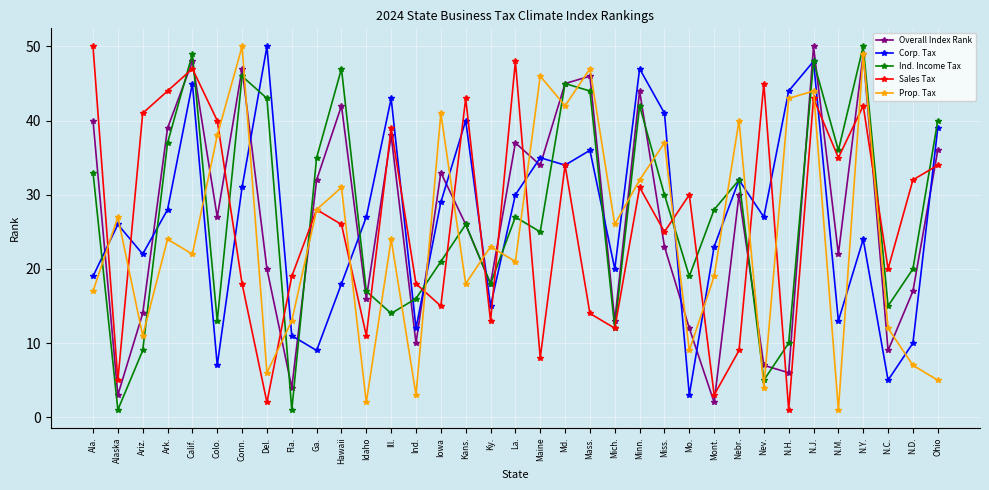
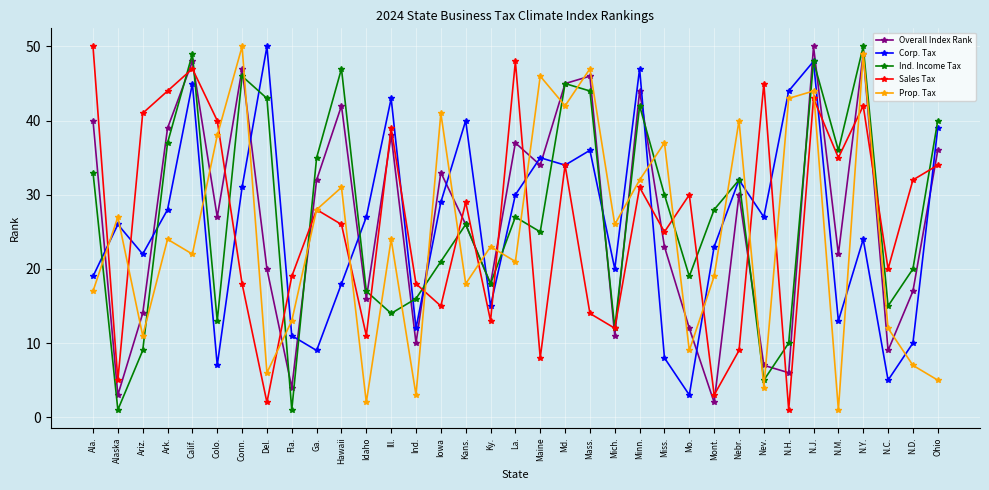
  {
    "Overall Index Rank": {
      "Ala.": 40,
      "Alaska": 3,
      "Ariz.": 14,
      "Ark.": 39,
      "Calif.": 48,
      "Colo.": 27,
      "Conn.": 47,
      "Del.": 20,
      "Fla.": 4,
      "Ga.": 32,
      "Hawaii": 42,
      "Idaho": 16,
      "Ill.": 38,
      "Ind.": 10,
      "Iowa": 33,
      "La.": 37,
      "Maine": 34,
      "Mass.": 46,
-     "Mich.": 13,
+     "Mich.": 11,
      "Minn.": 44,
      "Miss.": 23,
      "Mo.": 12,
      "Mont.": 2,
      "Nebr.": 30,
      "Nev.": 7,
      "N.H.": 6,
      "N.J.": 50,
      "N.M.": 22,
      "N.C.": 9,
      "N.D.": 17,
      "Ohio": 36
    },
    "Corp. Tax": {
      "Ala.": 19,
      "Alaska": 26,
      "Ariz.": 22,
      "Ark.": 28,
      "Calif.": 45,
      "Colo.": 7,
      "Conn.": 31,
      "Del.": 50,
      "Fla.": 11,
      "Ga.": 9,
      "Hawaii": 18,
      "Idaho": 27,
      "Ill.": 43,
      "Ind.": 12,
      "Iowa": 29,
      "Kans.": 40,
      "Ky.": 15,
      "La.": 30,
      "Maine": 35,
      "Mass.": 36,
      "Mich.": 20,
      "Minn.": 47,
-     "Miss.": 41,
+     "Miss.": 8,
      "Mo.": 3,
      "Mont.": 23,
      "Nev.": 27,
      "N.H.": 44,
      "N.M.": 13,
      "N.Y.": 24,
      "N.C.": 5,
      "N.D.": 10,
      "Ohio": 39
    },
    "Ind. Income Tax": {
      "Ala.": 33,
      "Alaska": 1,
      "Ariz.": 9,
      "Ark.": 37,
      "Calif.": 49,
      "Colo.": 13,
      "Conn.": 46,
      "Del.": 43,
      "Fla.": 1,
      "Ga.": 35,
      "Hawaii": 47,
      "Idaho": 17,
      "Ill.": 14,
      "Ind.": 16,
      "Iowa": 21,
      "La.": 27,
      "Maine": 25,
      "Mass.": 44,
      "Minn.": 42,
      "Miss.": 30,
      "Mo.": 19,
      "Mont.": 28,
      "Nev.": 5,
      "N.H.": 10,
      "N.M.": 36,
      "N.Y.": 50,
      "N.C.": 15,
      "N.D.": 20,
      "Ohio": 40
    },
    "Sales Tax": {
      "Ala.": 50,
      "Alaska": 5,
      "Ariz.": 41,
      "Ark.": 44,
      "Calif.": 47,
      "Colo.": 40,
      "Conn.": 18,
      "Del.": 2,
      "Fla.": 19,
      "Hawaii": 26,
      "Idaho": 11,
      "Ill.": 39,
      "Ind.": 18,
      "Iowa": 15,
-     "Kans.": 43,
+     "Kans.": 29,
      "Ky.": 13,
      "La.": 48,
      "Maine": 8,
      "Mass.": 14,
      "Minn.": 31,
      "Miss.": 25,
      "Mo.": 30,
      "Mont.": 3,
      "Nebr.": 9,
      "Nev.": 45,
      "N.H.": 1,
      "N.J.": 43,
      "N.M.": 35,
      "N.Y.": 42,
      "N.C.": 20,
      "N.D.": 32,
      "Ohio": 34
    },
    "Prop. Tax": {
      "Ala.": 17,
      "Alaska": 27,
      "Ariz.": 11,
      "Ark.": 24,
      "Calif.": 22,
      "Colo.": 38,
      "Conn.": 50,
      "Del.": 6,
      "Fla.": 13,
      "Hawaii": 31,
      "Idaho": 2,
      "Ill.": 24,
      "Ind.": 3,
      "Iowa": 41,
      "Kans.": 18,
      "Ky.": 23,
      "La.": 21,
      "Maine": 46,
      "Md.": 42,
      "Mass.": 47,
      "Mich.": 26,
      "Minn.": 32,
      "Miss.": 37,
      "Mo.": 9,
      "Mont.": 19,
      "Nebr.": 40,
      "Nev.": 4,
      "N.H.": 43,
      "N.J.": 44,
      "N.M.": 1,
      "N.C.": 12,
      "N.D.": 7,
      "Ohio": 5
    }
  }
